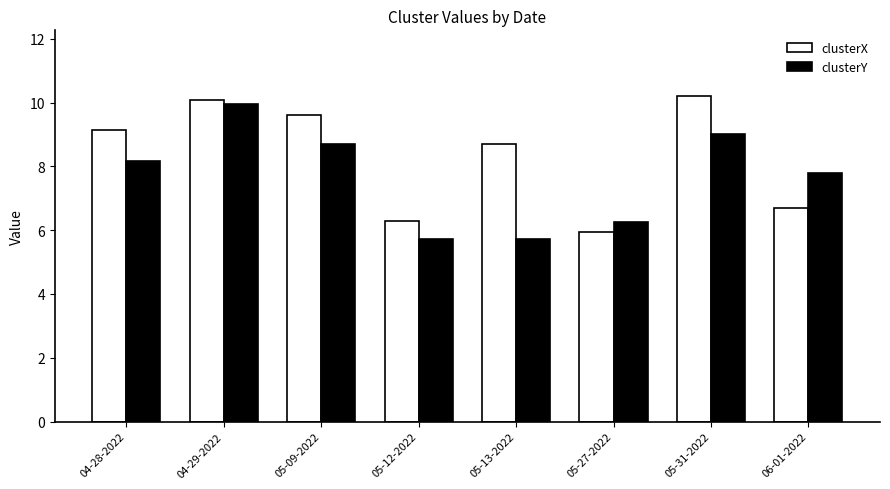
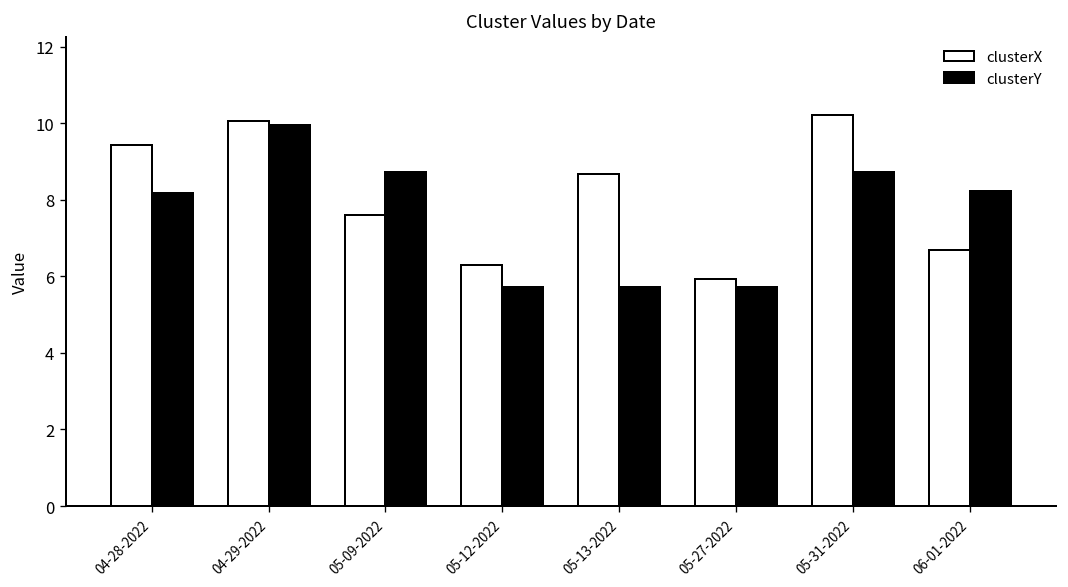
  {
    "clusterX": {
-     "04-28-2022": 9.1,
+     "04-28-2022": 9.4,
      "04-29-2022": 10.1,
-     "05-09-2022": 9.6,
+     "05-09-2022": 7.6,
      "05-12-2022": 6.3,
      "05-13-2022": 8.7,
      "05-27-2022": 5.9,
      "05-31-2022": 10.2,
      "06-01-2022": 6.7
    },
    "clusterY": {
      "04-28-2022": 8.2,
      "04-29-2022": 10.0,
      "05-09-2022": 8.7,
      "05-12-2022": 5.7,
      "05-13-2022": 5.7,
-     "05-27-2022": 6.2,
-     "05-31-2022": 9.0,
-     "06-01-2022": 7.8
+     "05-27-2022": 5.7,
+     "05-31-2022": 8.7,
+     "06-01-2022": 8.2
    }
  }
